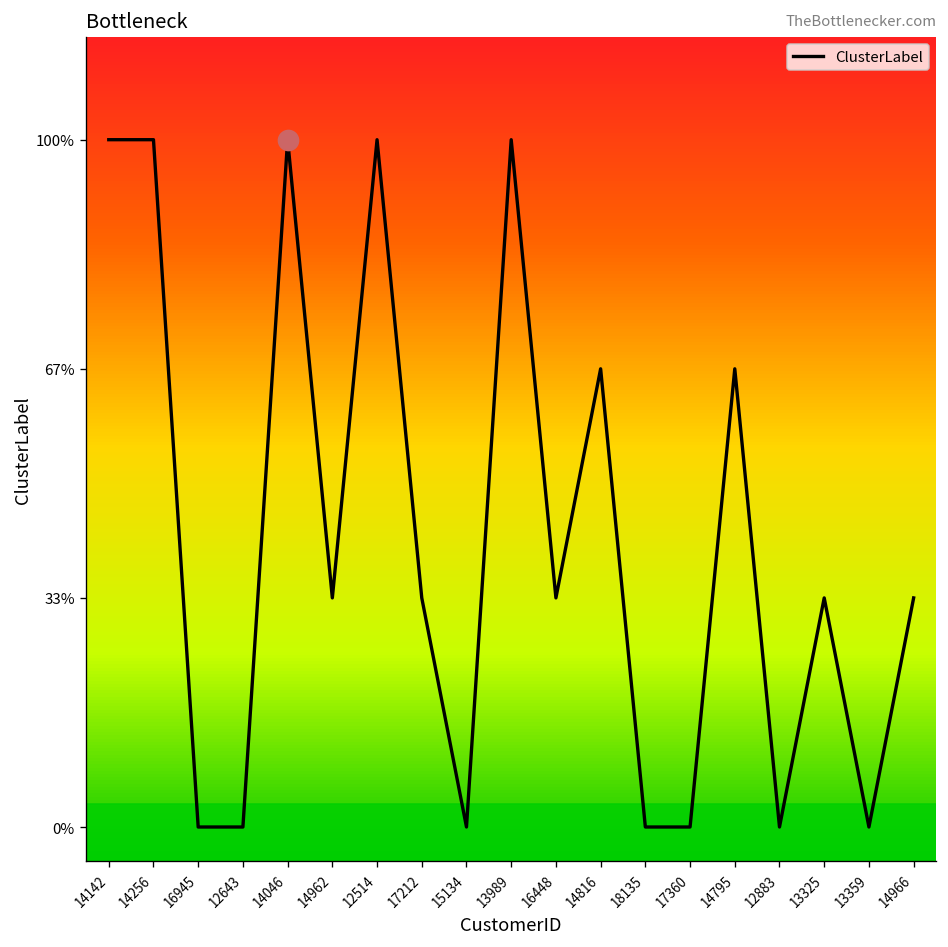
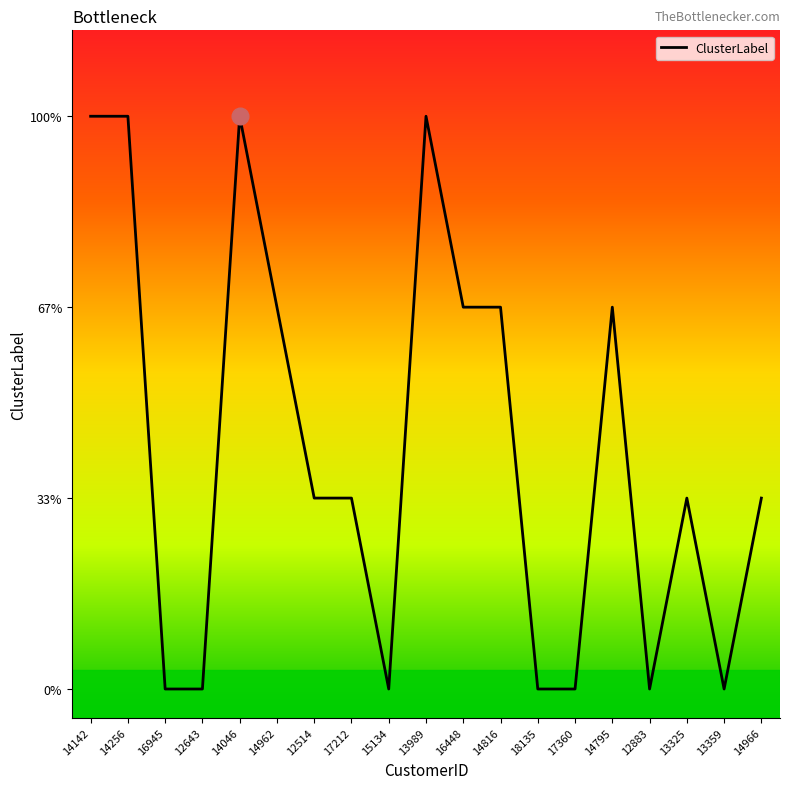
  {
    "ClusterLabel": {
      "14142": "100%",
      "14256": "100%",
-     "14962": "33%",
-     "12514": "100%",
+     "14962": "67%",
+     "12514": "33%",
      "17212": "33%",
      "13989": "100%",
-     "16448": "33%",
+     "16448": "67%",
      "14816": "67%",
      "14795": "67%",
      "13325": "33%",
      "14966": "33%"
    }
  }
